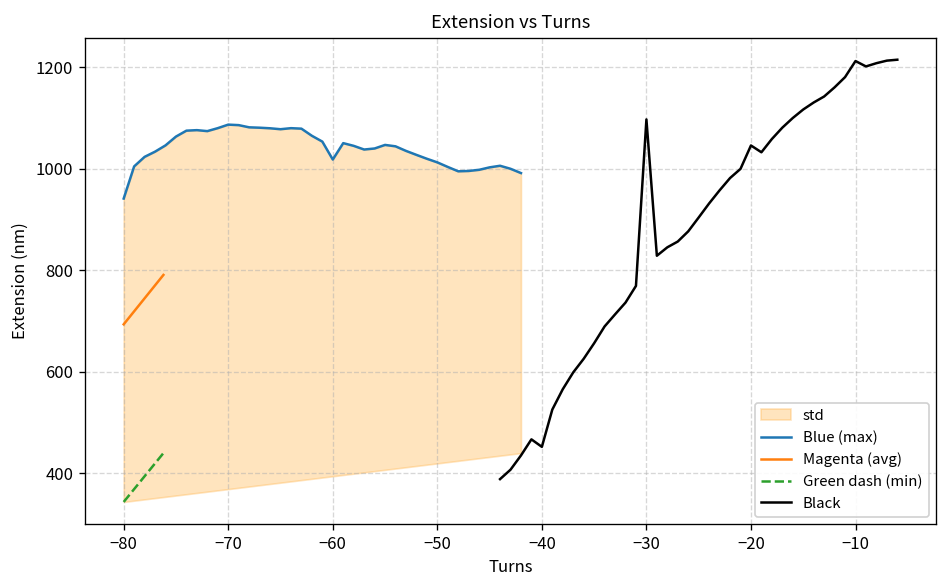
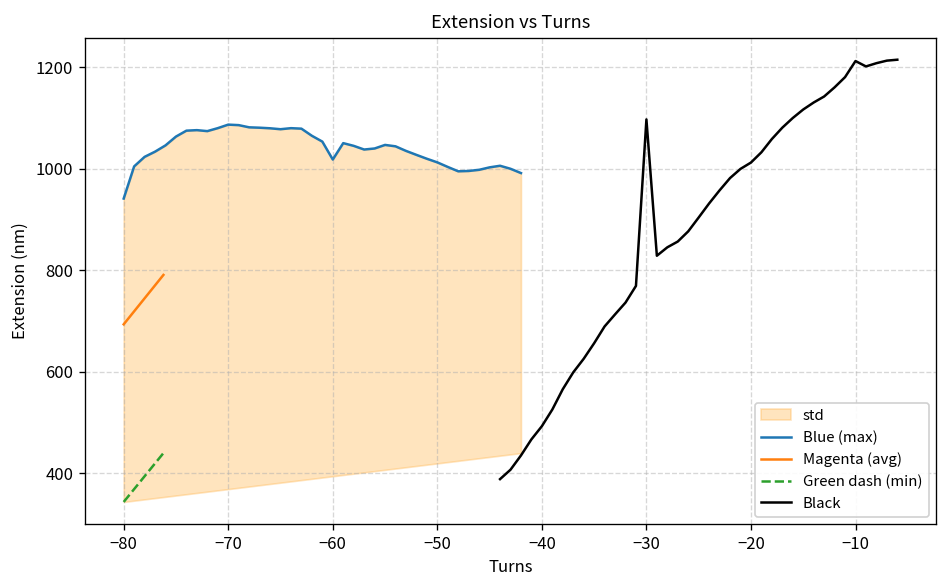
  {
    "std": {
      "−80": 940,
      "−70": 1090,
      "−60": 1020,
      "−50": 1010
    },
    "Magenta (avg)": {
      "−80": 690
    },
    "Green dash (min)": {
      "−80": 340
    },
    "Black": {
-     "−40": 450,
+     "−40": 490,
      "−30": 1100,
-     "−20": 1050,
+     "−20": 1010,
      "−10": 1210
    }
  }
